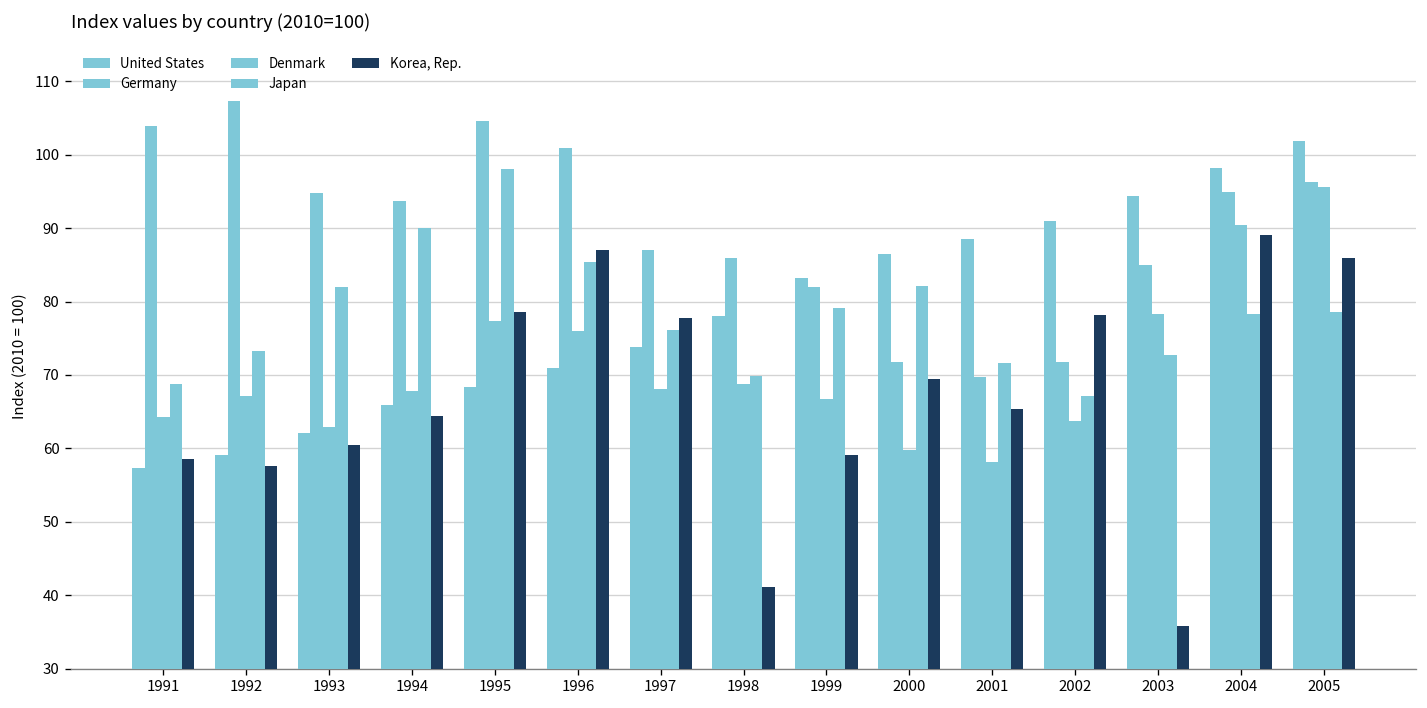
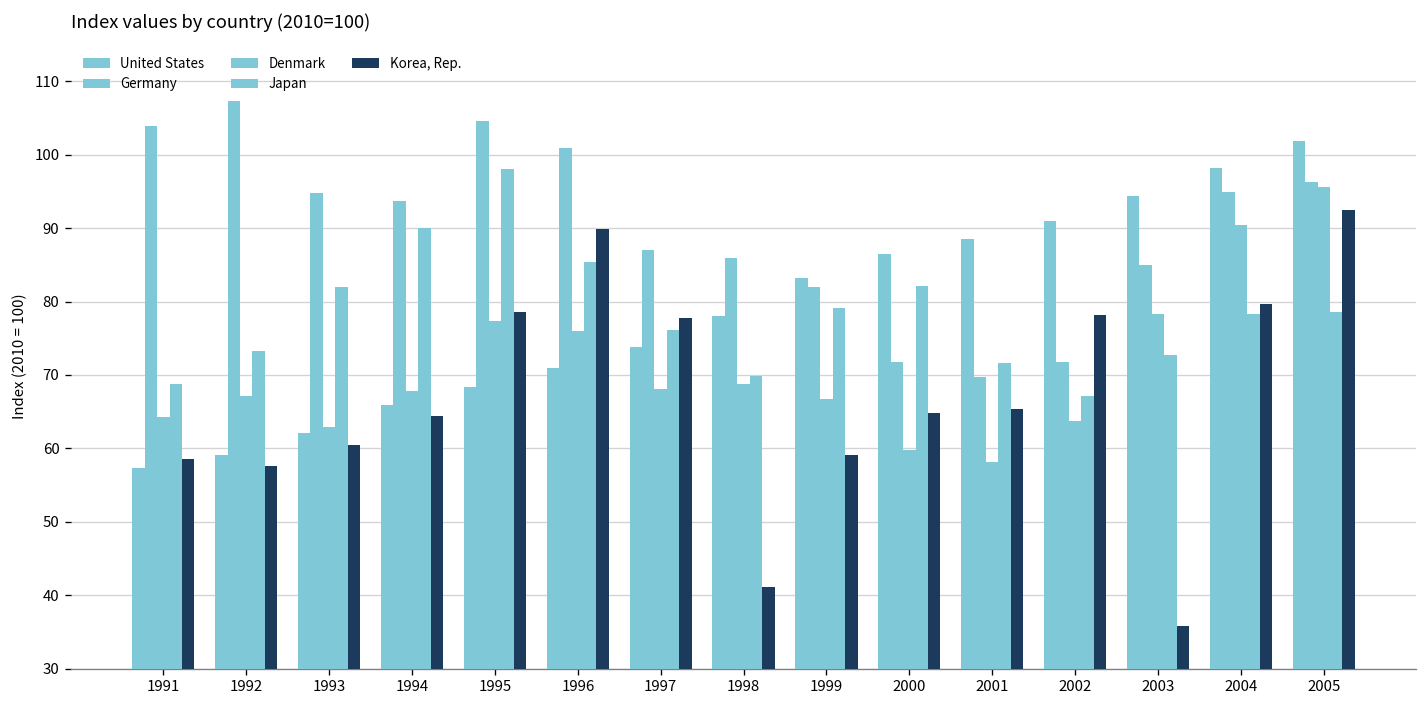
  {
    "Korea, Rep.": {
      "1991": 59,
      "1992": 58,
      "1993": 60,
      "1994": 64,
      "1995": 79,
-     "1996": 87,
+     "1996": 90,
      "1997": 78,
      "1998": 41,
      "1999": 59,
-     "2000": 69,
+     "2000": 65,
      "2001": 65,
      "2002": 78,
      "2003": 36,
-     "2004": 89,
-     "2005": 86
+     "2004": 80,
+     "2005": 92
    }
  }
